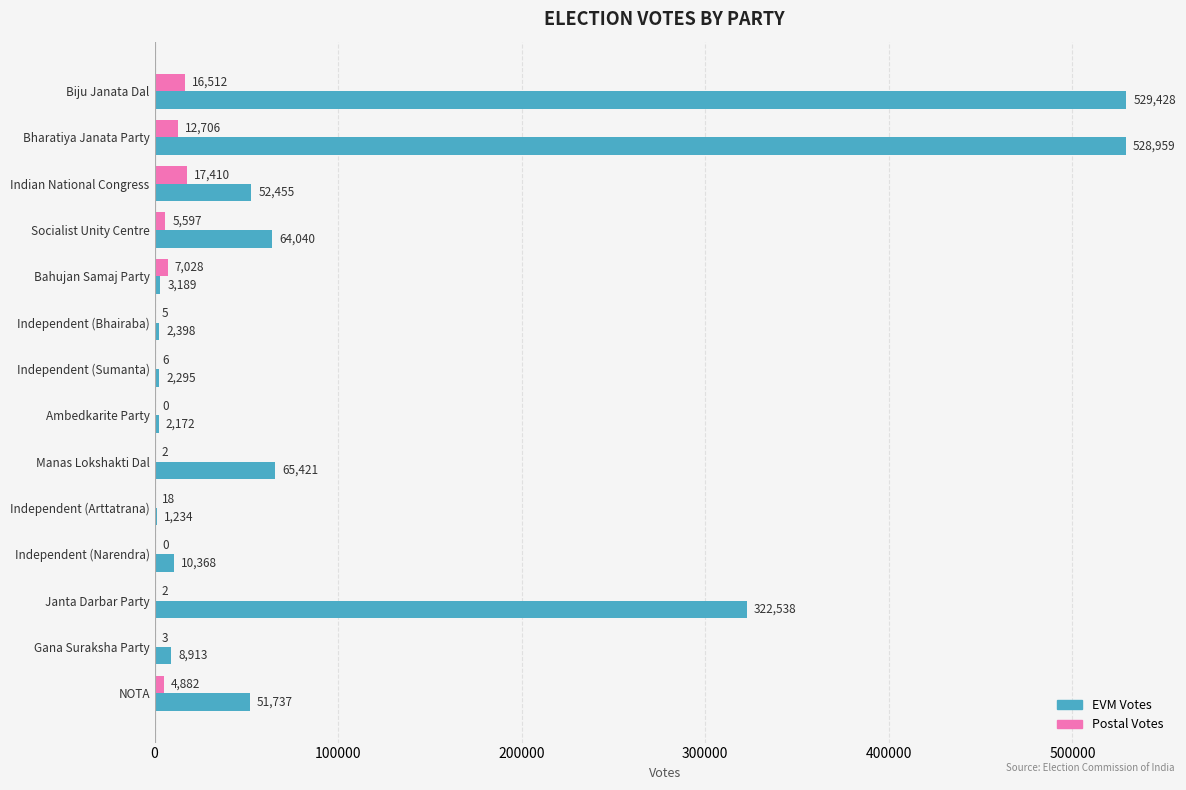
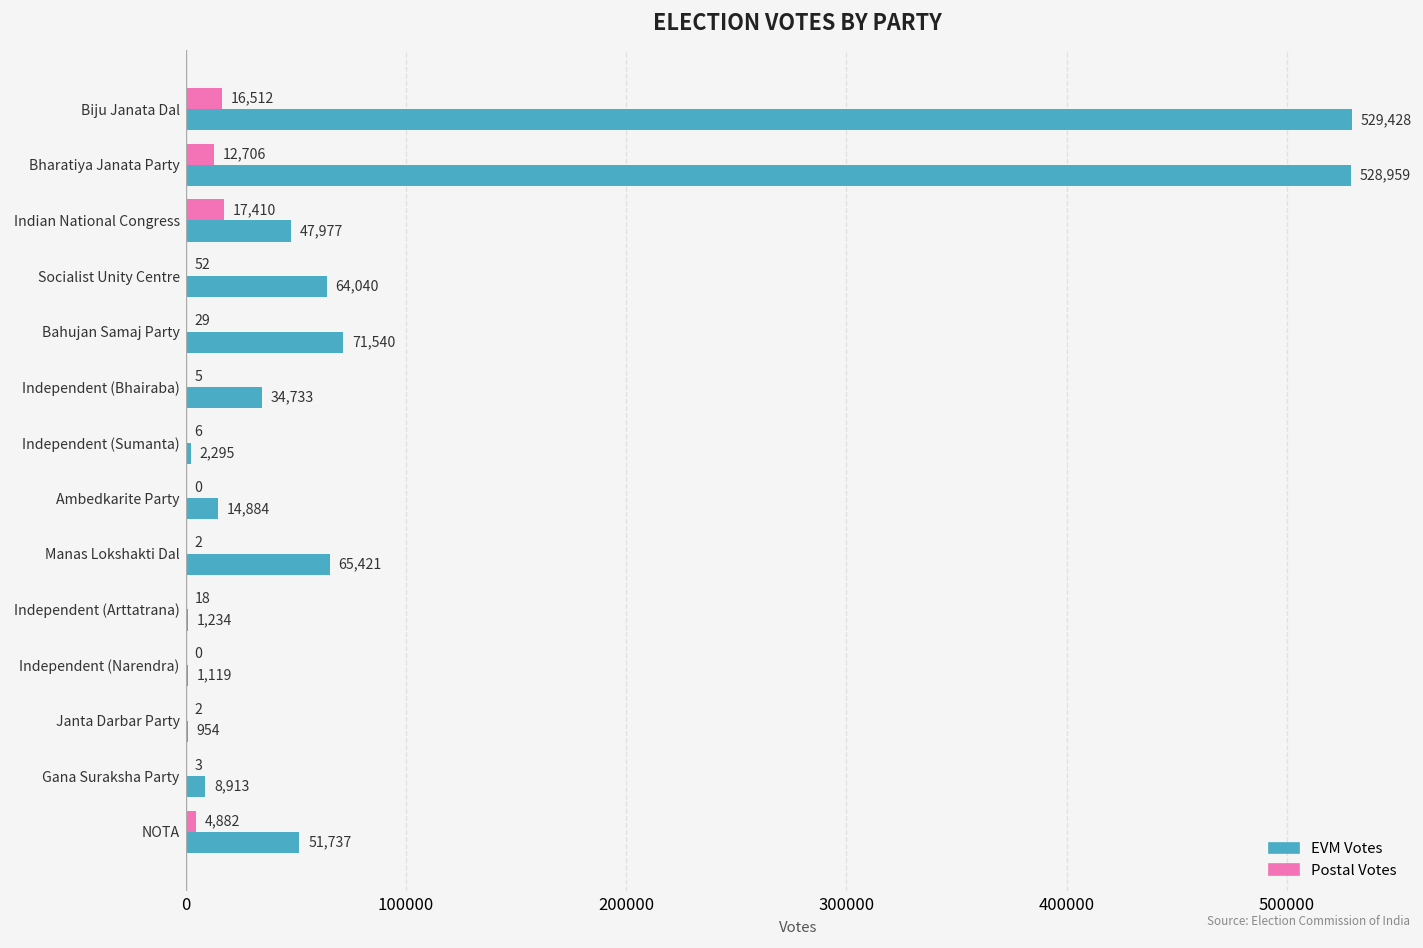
  {
    "EVM Votes": {
      "Biju Janata Dal": "529,428",
      "Bharatiya Janata Party": "528,959",
-     "Indian National Congress": "52,455",
+     "Indian National Congress": "47,977",
      "Socialist Unity Centre": "64,040",
-     "Bahujan Samaj Party": "3,189",
-     "Independent (Bhairaba)": "2,398",
+     "Bahujan Samaj Party": "71,540",
+     "Independent (Bhairaba)": "34,733",
      "Independent (Sumanta)": "2,295",
-     "Ambedkarite Party": "2,172",
+     "Ambedkarite Party": "14,884",
      "Manas Lokshakti Dal": "65,421",
      "Independent (Arttatrana)": "1,234",
-     "Independent (Narendra)": "10,368",
-     "Janta Darbar Party": "322,538",
+     "Independent (Narendra)": "1,119",
+     "Janta Darbar Party": "954",
      "Gana Suraksha Party": "8,913",
      "NOTA": "51,737"
    },
    "Postal Votes": {
      "Biju Janata Dal": "16,512",
      "Bharatiya Janata Party": "12,706",
      "Indian National Congress": "17,410",
-     "Socialist Unity Centre": "5,597",
-     "Bahujan Samaj Party": "7,028",
+     "Socialist Unity Centre": "52",
+     "Bahujan Samaj Party": "29",
      "Independent (Bhairaba)": "5",
      "Independent (Sumanta)": "6",
      "Ambedkarite Party": "0",
      "Manas Lokshakti Dal": "2",
      "Independent (Arttatrana)": "18",
      "Independent (Narendra)": "0",
      "Janta Darbar Party": "2",
      "Gana Suraksha Party": "3",
      "NOTA": "4,882"
    }
  }
